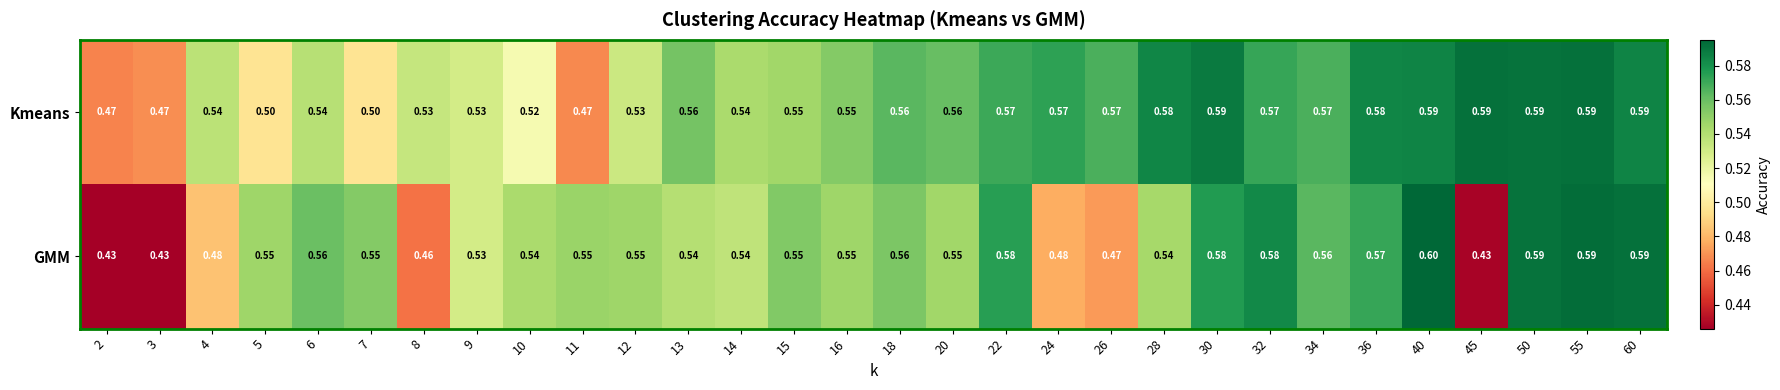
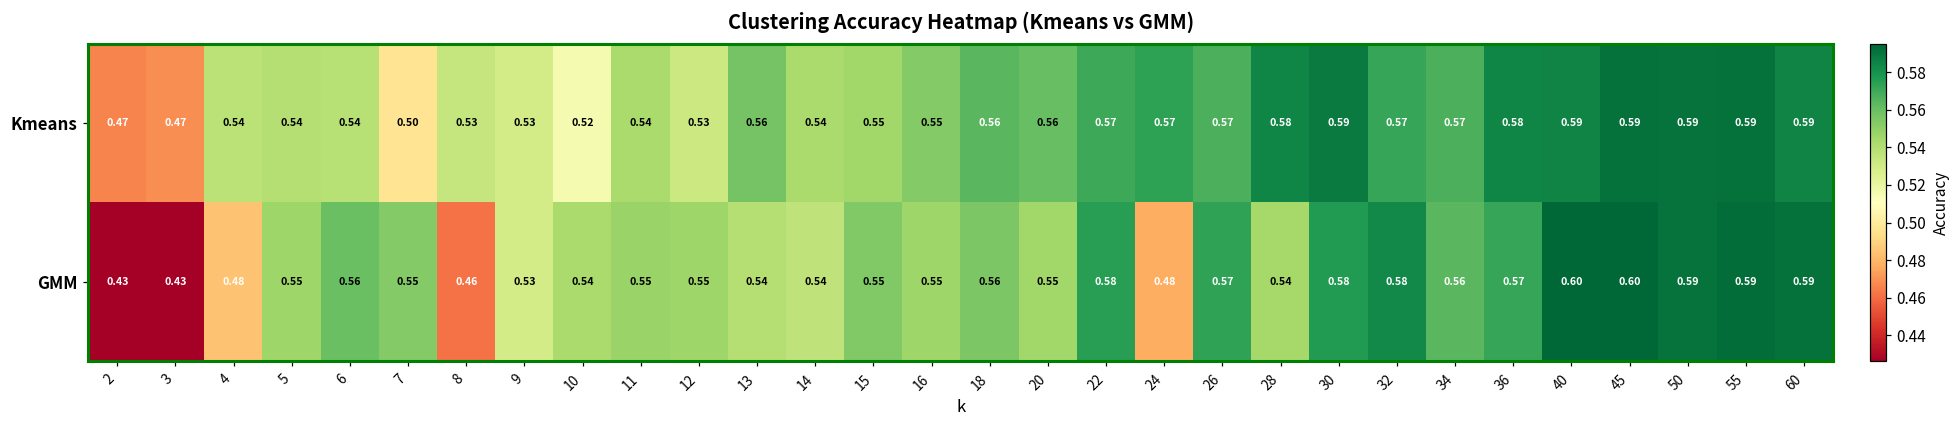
  {
    "Kmeans": {
      "2": 0.47,
      "3": 0.47,
      "4": 0.54,
-     "5": 0.50,
+     "5": 0.54,
      "6": 0.54,
      "7": 0.50,
      "8": 0.53,
      "9": 0.53,
      "10": 0.52,
-     "11": 0.47,
+     "11": 0.54,
      "12": 0.53,
      "13": 0.56,
      "14": 0.54,
      "15": 0.55,
      "16": 0.55,
      "18": 0.56,
      "20": 0.56,
      "22": 0.57,
      "24": 0.57,
      "26": 0.57,
      "28": 0.58,
      "30": 0.59,
      "32": 0.57,
      "34": 0.57,
      "36": 0.58,
      "40": 0.59,
      "45": 0.59,
      "50": 0.59,
      "55": 0.59,
      "60": 0.59
    },
    "GMM": {
      "2": 0.43,
      "3": 0.43,
      "4": 0.48,
      "5": 0.55,
      "6": 0.56,
      "7": 0.55,
      "8": 0.46,
      "9": 0.53,
      "10": 0.54,
      "11": 0.55,
      "12": 0.55,
      "13": 0.54,
      "14": 0.54,
      "15": 0.55,
      "16": 0.55,
      "18": 0.56,
      "20": 0.55,
      "22": 0.58,
      "24": 0.48,
-     "26": 0.47,
+     "26": 0.57,
      "28": 0.54,
      "30": 0.58,
      "32": 0.58,
      "34": 0.56,
      "36": 0.57,
      "40": 0.60,
-     "45": 0.43,
+     "45": 0.60,
      "50": 0.59,
      "55": 0.59,
      "60": 0.59
    }
  }
